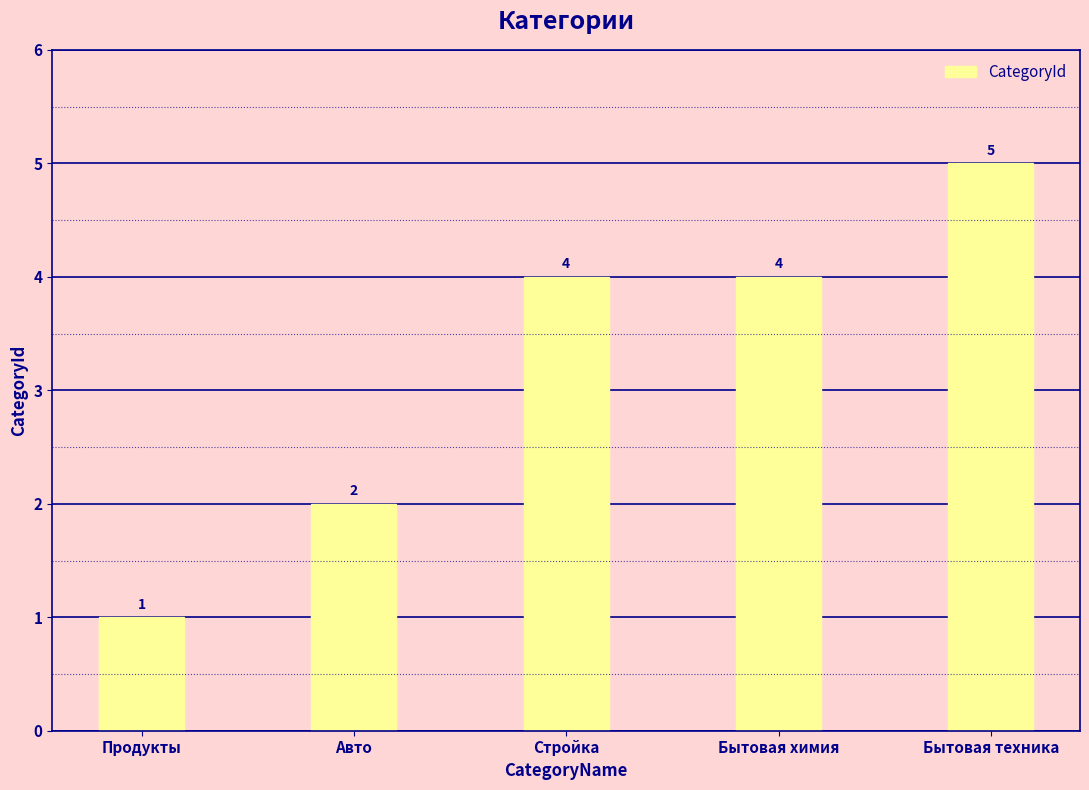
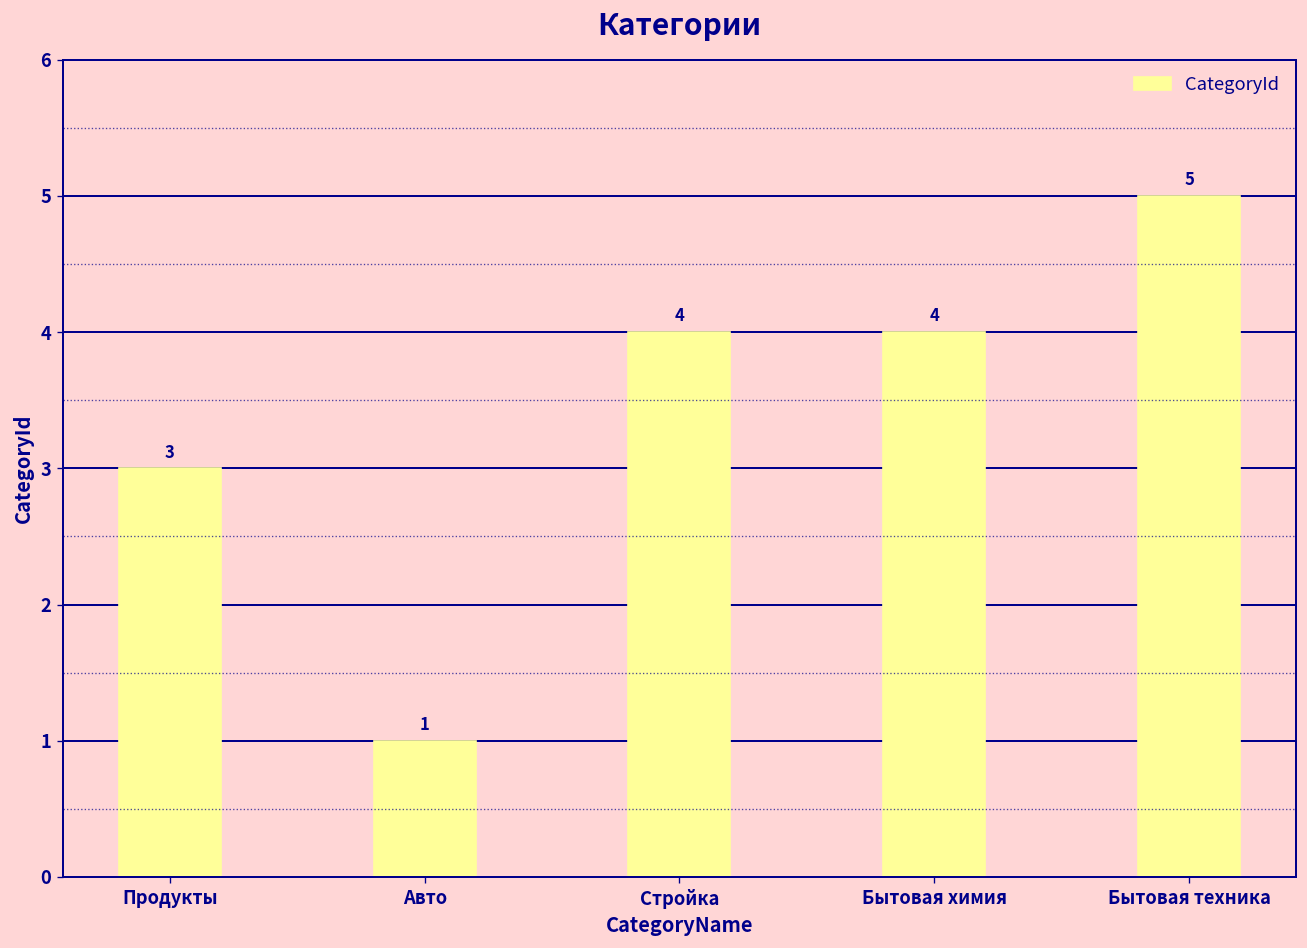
  {
-   "Продукты": 1,
-   "Авто": 2,
+   "Продукты": 3,
+   "Авто": 1,
    "Стройка": 4,
    "Бытовая химия": 4,
    "Бытовая техника": 5
  }
